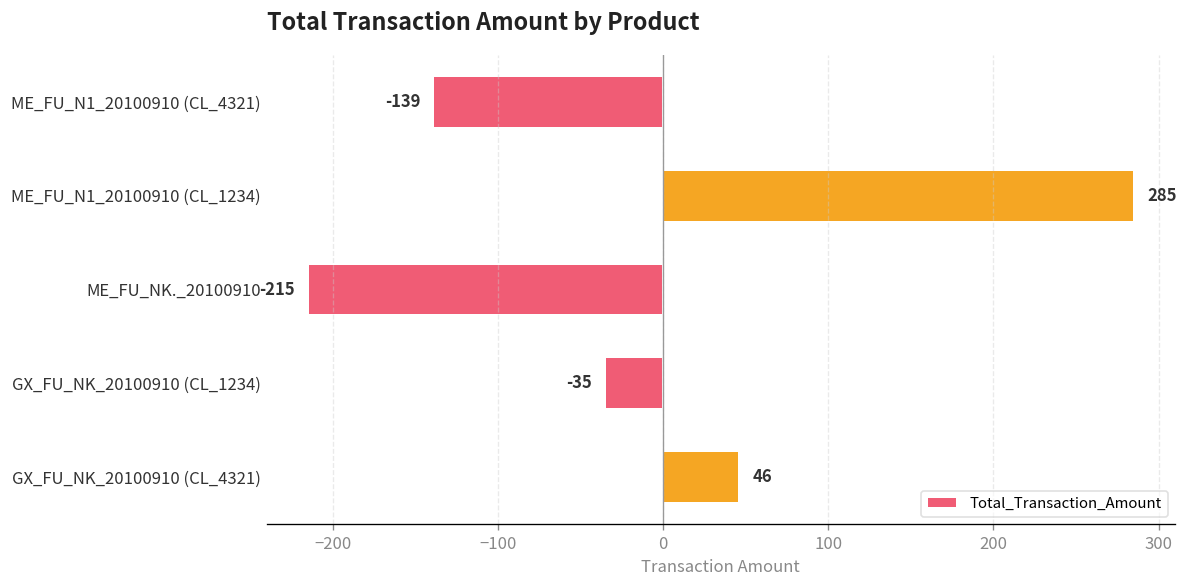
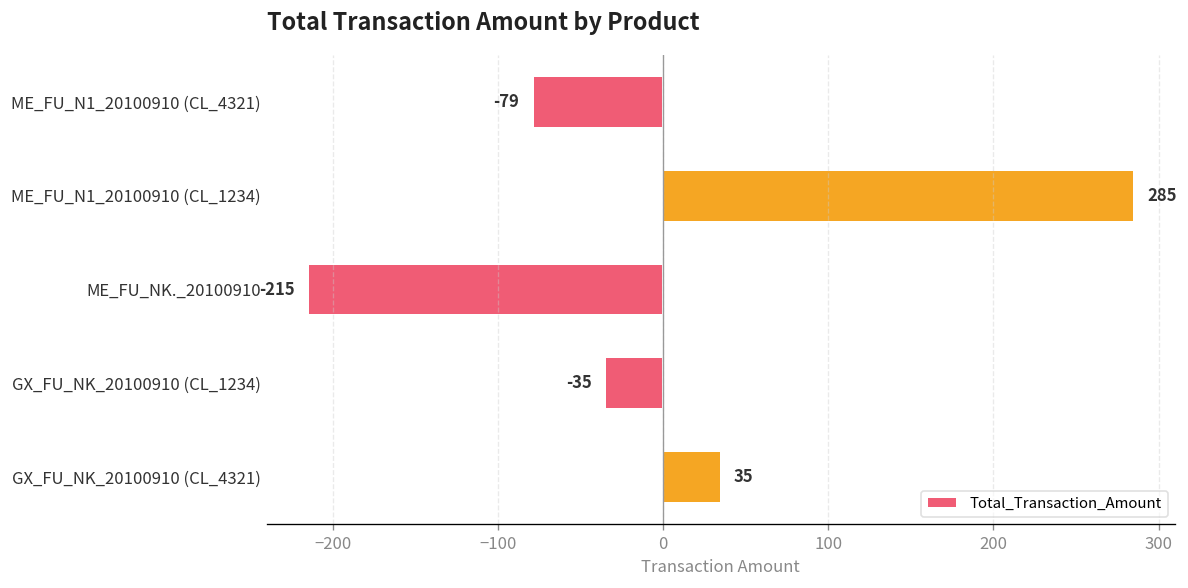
  {
-   "ME_FU_N1_20100910 (CL_4321)": -139,
+   "ME_FU_N1_20100910 (CL_4321)": -79,
    "ME_FU_N1_20100910 (CL_1234)": 285,
    "ME_FU_NK._20100910": -215,
    "GX_FU_NK_20100910 (CL_1234)": -35,
-   "GX_FU_NK_20100910 (CL_4321)": 46
+   "GX_FU_NK_20100910 (CL_4321)": 35
  }
